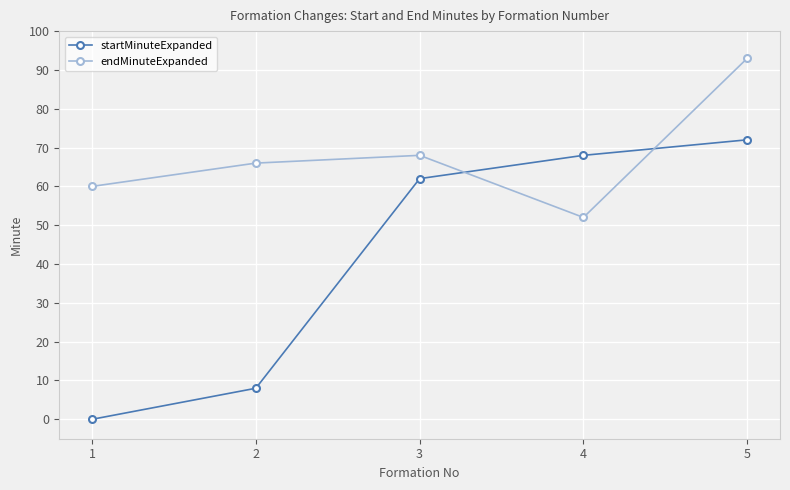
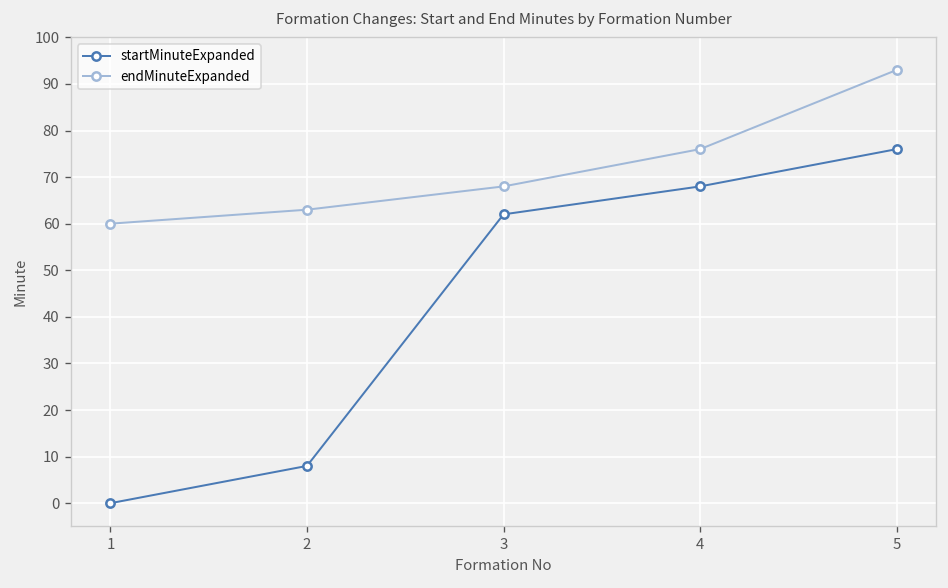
  {
    "startMinuteExpanded": {
      "1": 0,
      "2": 8,
      "3": 62,
      "4": 68,
-     "5": 72
+     "5": 76
    },
    "endMinuteExpanded": {
      "1": 60,
-     "2": 66,
+     "2": 63,
      "3": 68,
-     "4": 52,
+     "4": 76,
      "5": 93
    }
  }
